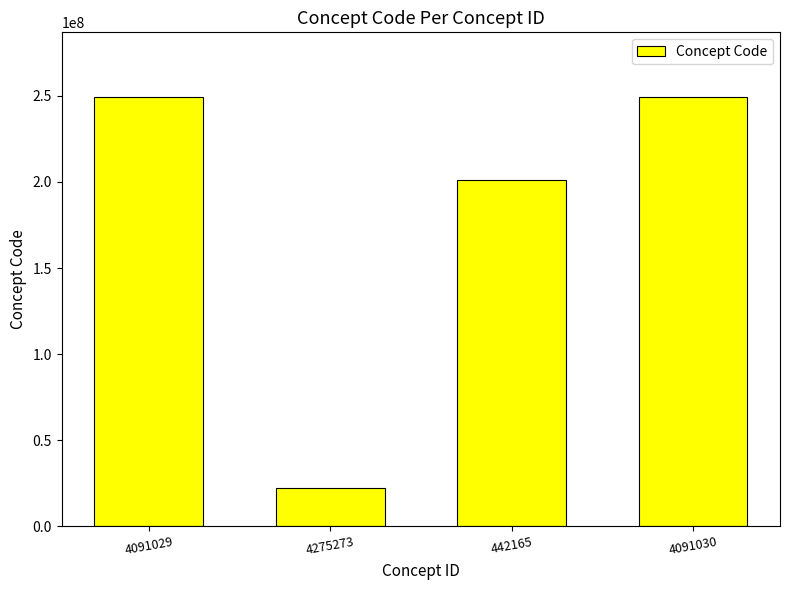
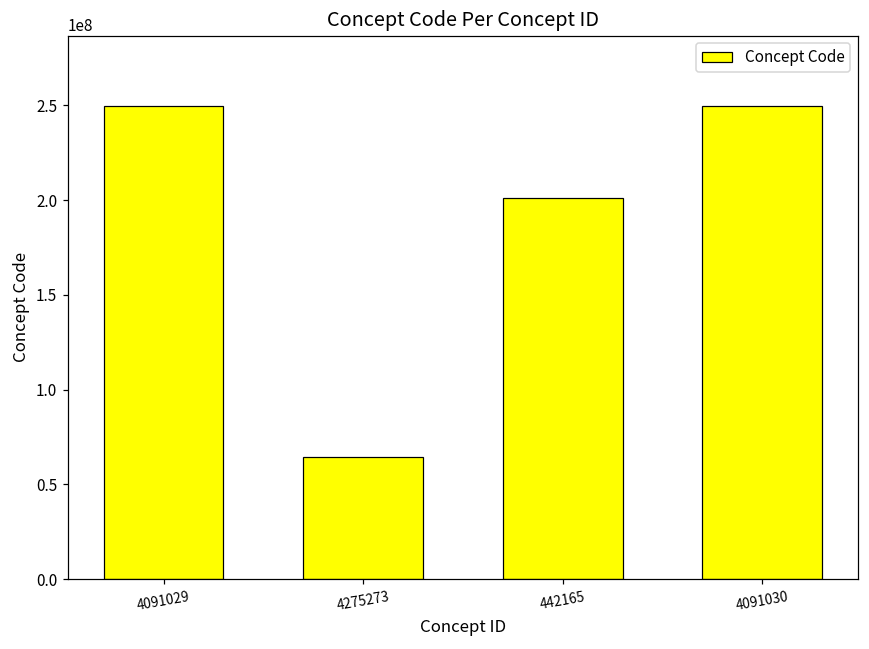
  {
    "4091029": 249000000,
-   "4275273": 23000000,
+   "4275273": 64000000,
    "442165": 201000000,
    "4091030": 249000000
  }
